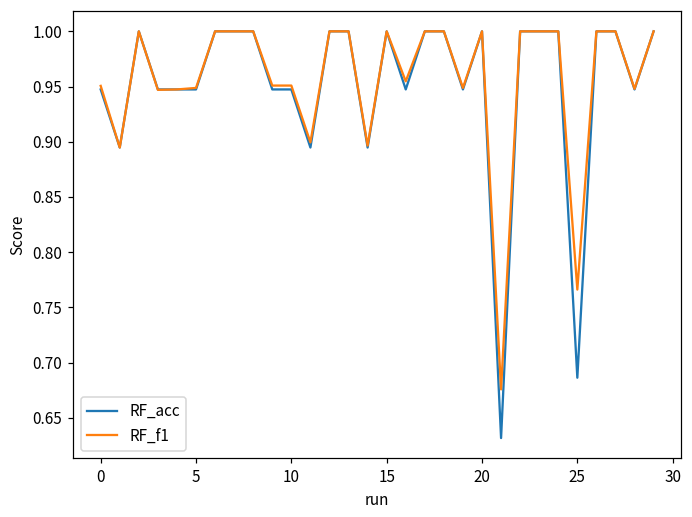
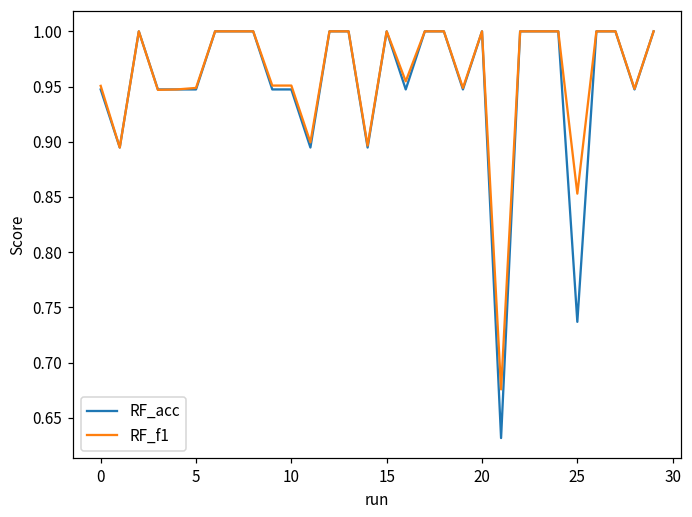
  {
    "RF_acc": {
      "0": 0.947,
      "10": 0.947,
-     "25": 0.686
+     "25": 0.737
    },
    "RF_f1": {
      "0": 0.951,
      "10": 0.951,
-     "25": 0.766
+     "25": 0.853
    }
  }
